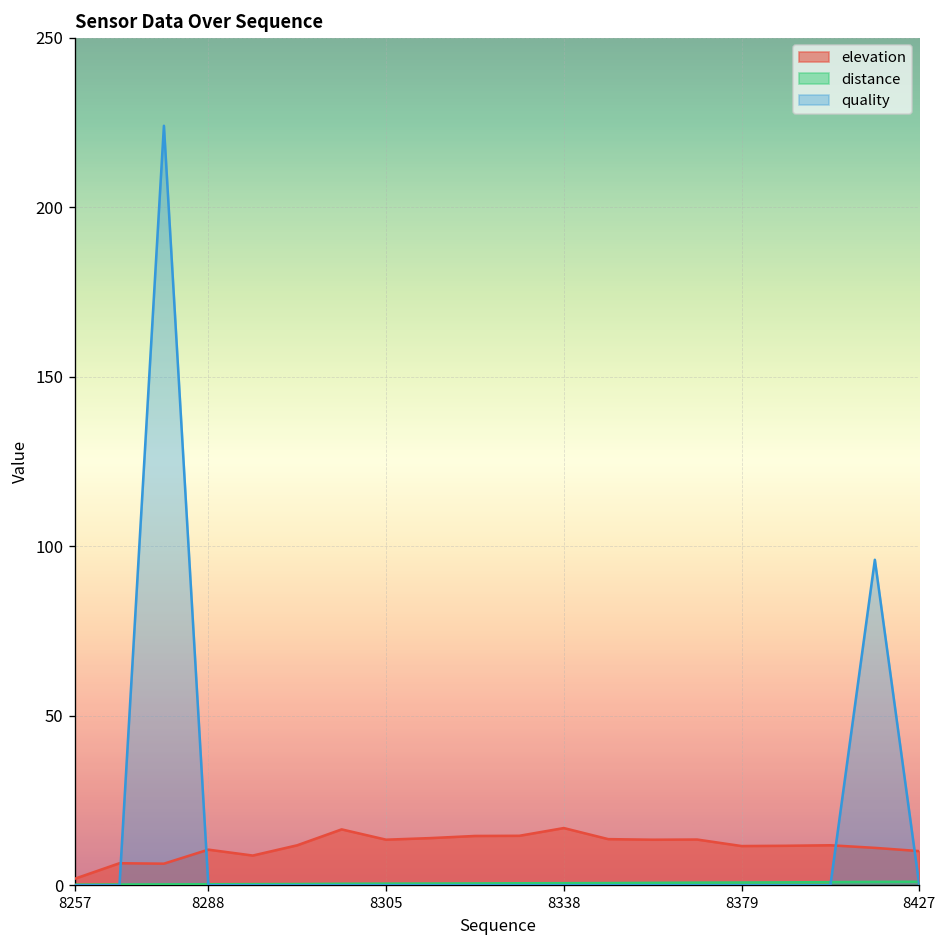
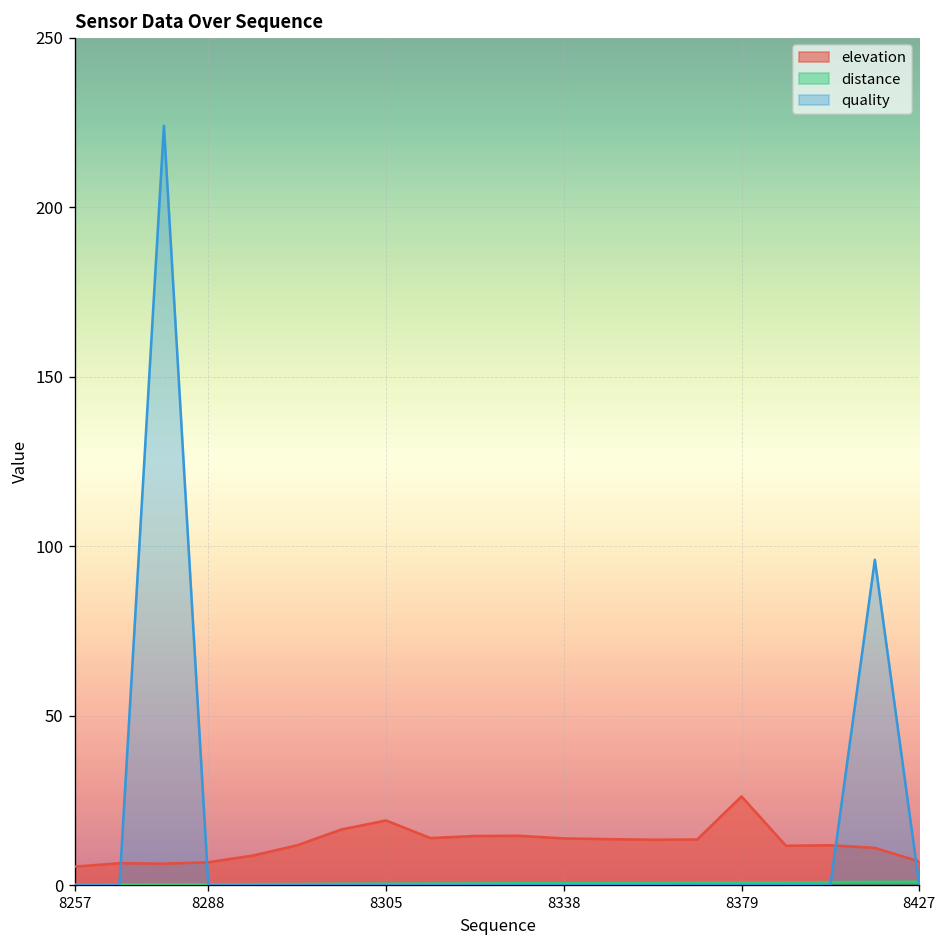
  {
    "elevation": {
-     "8257": 2,
-     "8288": 11,
-     "8305": 13,
-     "8338": 17,
-     "8379": 12,
-     "8427": 10
+     "8257": 6,
+     "8288": 7,
+     "8305": 19,
+     "8338": 14,
+     "8379": 26,
+     "8427": 7
    },
    "distance": {
      "8427": 1
    },
    "quality": {
      "8427": 0
    }
  }
